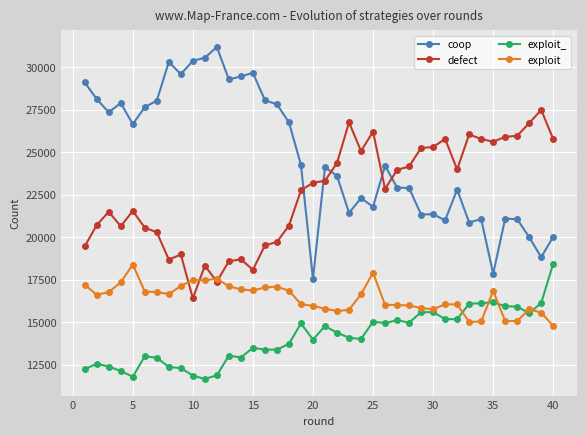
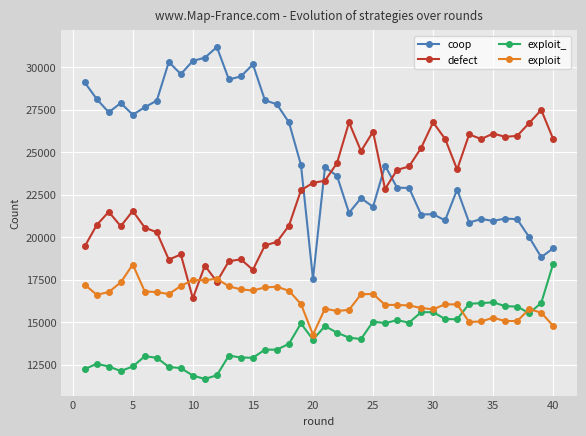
  {
    "coop": {
-     "5": 26600,
+     "5": 27200,
      "10": 30400,
-     "15": 29700,
+     "15": 30200,
      "20": 17500,
      "25": 21800,
      "30": 21400,
-     "35": 17900,
-     "40": 20000
+     "35": 21000,
+     "40": 19300
    },
    "defect": {
      "5": 21500,
      "10": 16400,
      "15": 18100,
      "20": 23200,
      "25": 26200,
-     "30": 25300,
-     "35": 25600,
+     "30": 26700,
+     "35": 26100,
      "40": 25800
    },
    "exploit_": {
-     "5": 11800,
+     "5": 12400,
      "10": 11900,
-     "15": 13500,
+     "15": 12900,
      "20": 14000,
      "25": 15000,
      "30": 15600,
      "35": 16200,
      "40": 18500
    },
    "exploit": {
      "5": 18400,
      "10": 17500,
      "15": 16900,
-     "20": 16000,
-     "25": 17900,
+     "20": 14300,
+     "25": 16700,
      "30": 15800,
-     "35": 16800,
+     "35": 15300,
      "40": 14800
    }
  }
